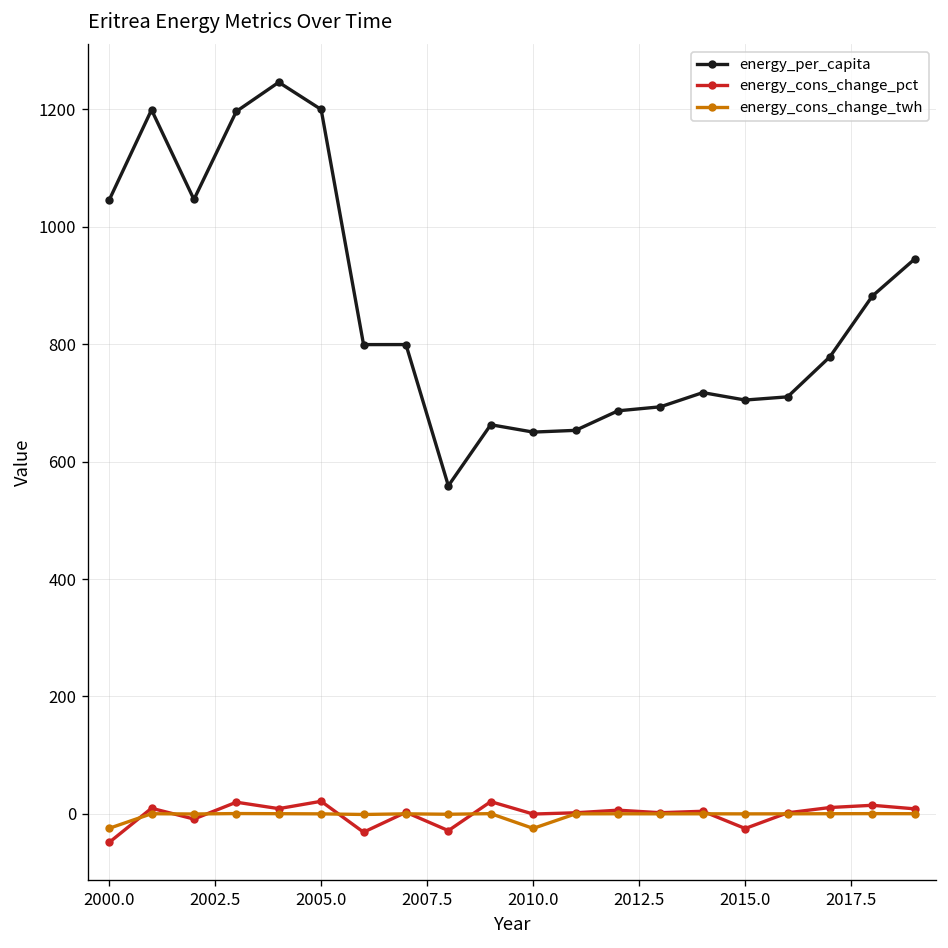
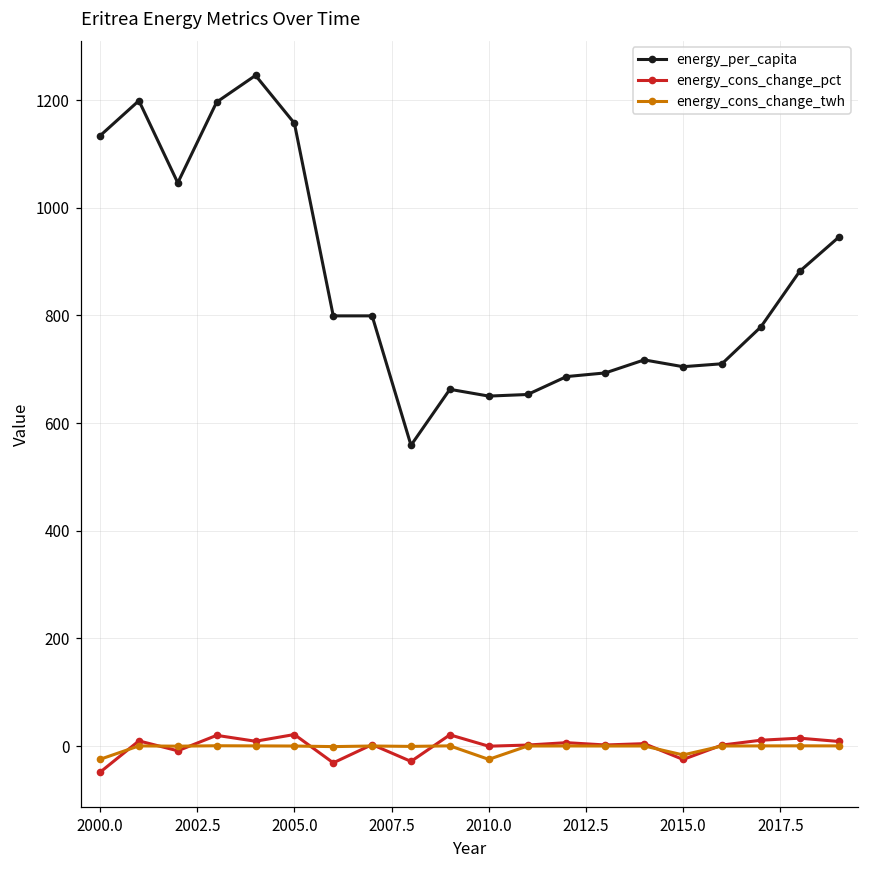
  {
    "energy_per_capita": {
-     "2000.0": 1050,
-     "2005.0": 1200,
+     "2000.0": 1130,
+     "2005.0": 1160,
      "2010.0": 650,
      "2015.0": 700
    },
    "energy_cons_change_pct": {
      "2000.0": -50,
      "2005.0": 20,
      "2010.0": 0,
      "2015.0": -20
    },
    "energy_cons_change_twh": {
      "2000.0": -20,
      "2005.0": 0,
      "2010.0": -20,
-     "2015.0": 0
+     "2015.0": -20
    }
  }
